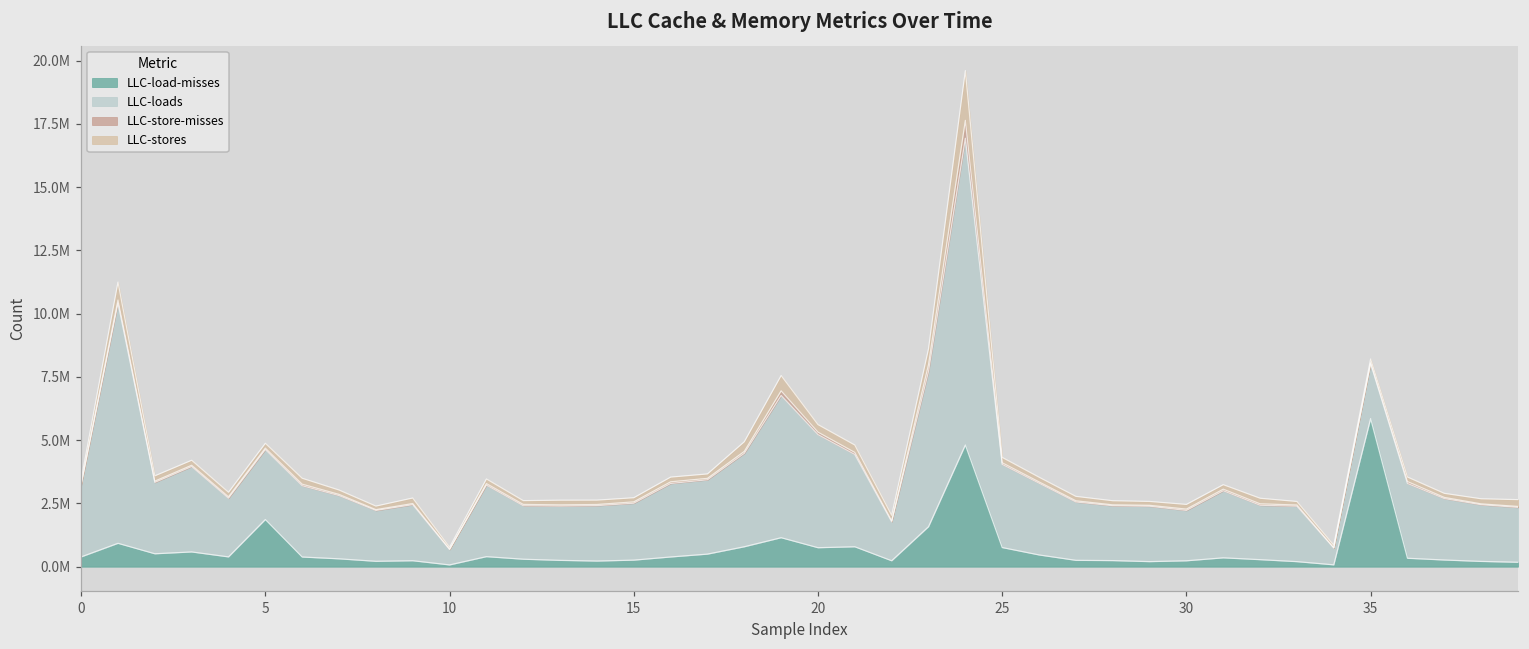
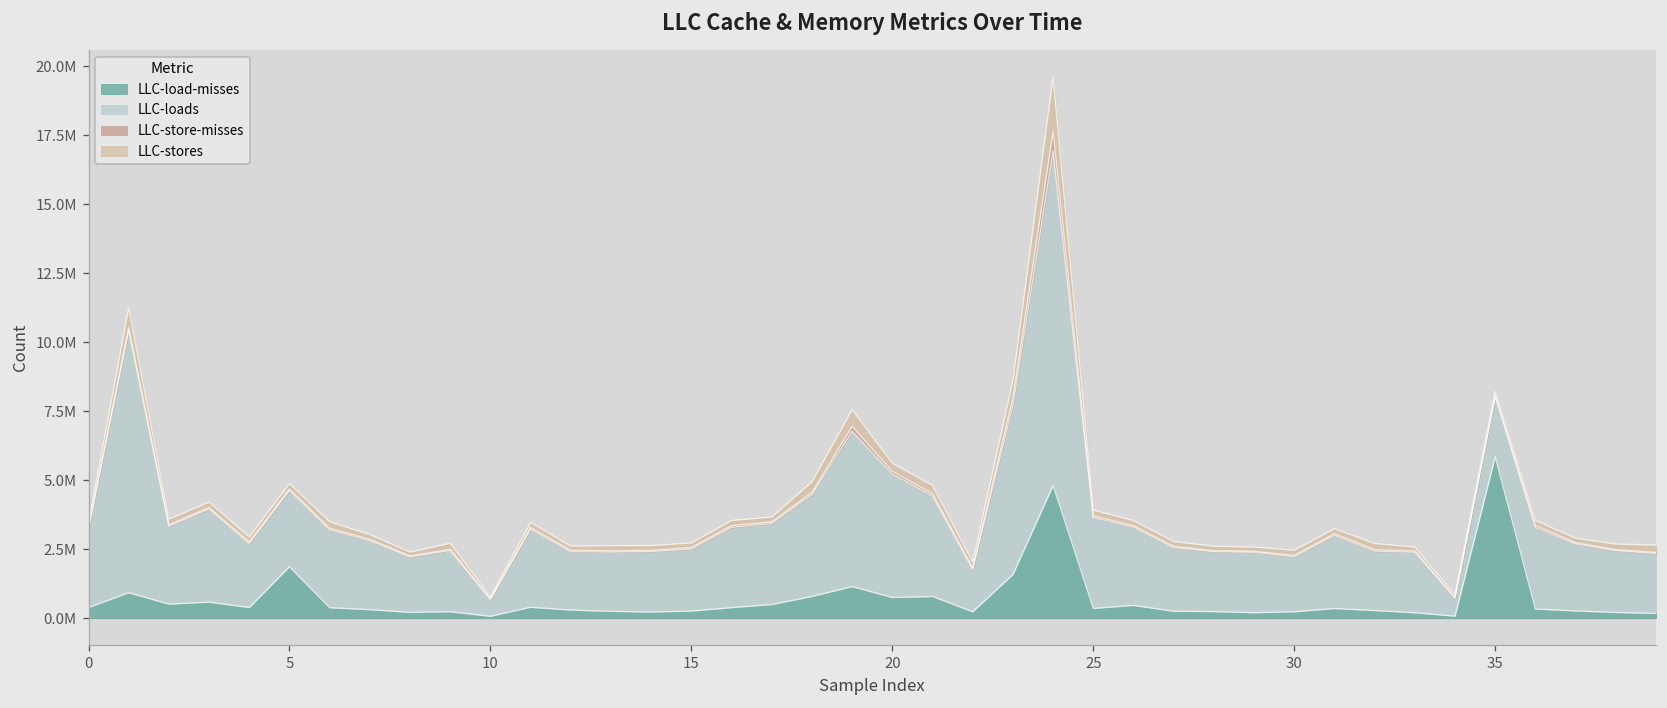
  {
    "LLC-load-misses": {
      "0": 400000,
      "5": 1900000,
      "10": 100000,
      "15": 300000,
      "20": 800000,
-     "25": 800000,
+     "25": 400000,
      "30": 200000,
      "35": 5900000
    }
  }
